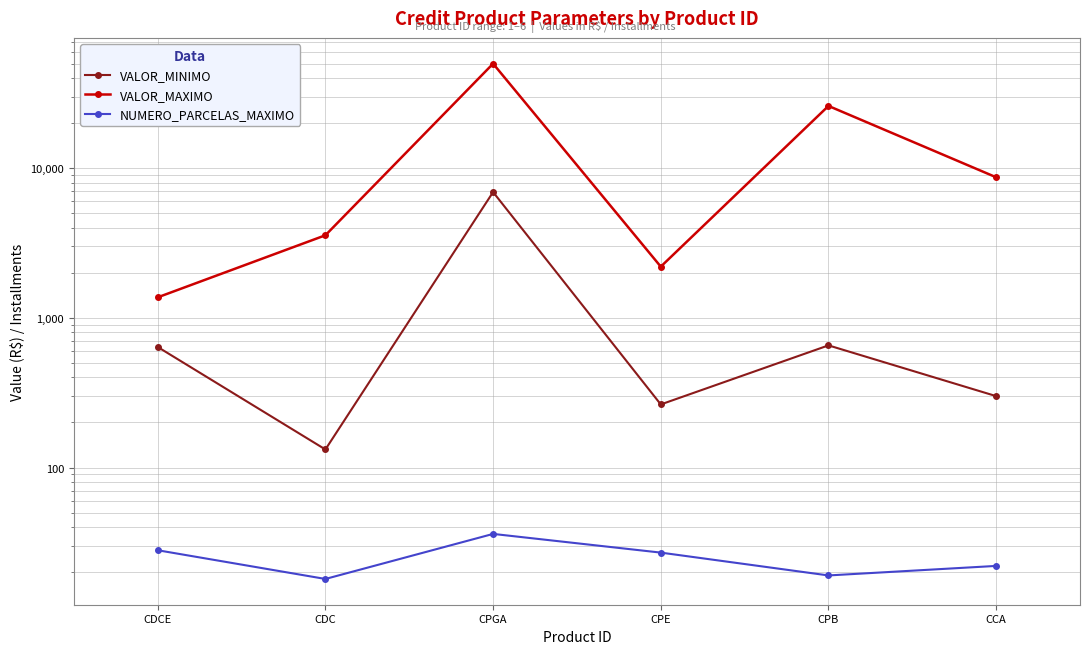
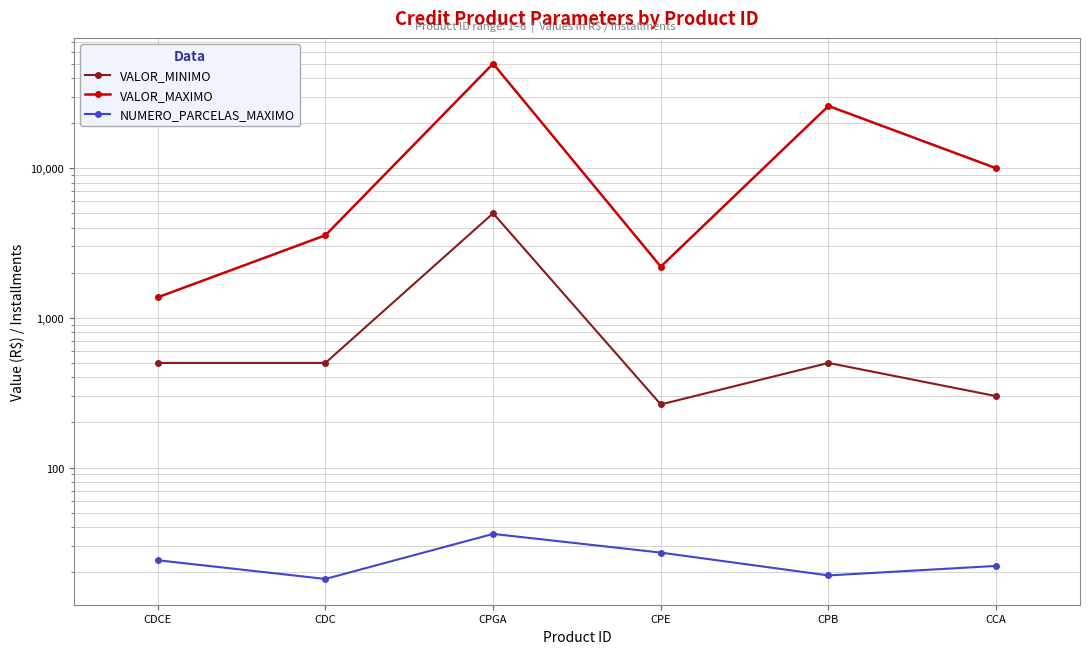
  {
    "VALOR_MINIMO": {
-     "CDCE": "640",
-     "CDC": "130",
-     "CPGA": "7,000",
+     "CDCE": "500",
+     "CDC": "500",
+     "CPGA": "5,000",
      "CPE": "260",
-     "CPB": "700",
+     "CPB": "500",
      "CCA": "300"
    },
    "VALOR_MAXIMO": {
      "CDCE": "1,400",
      "CDC": "3,600",
      "CPGA": "50,000",
      "CPE": "2,200",
      "CPB": "26,000",
-     "CCA": "9,000"
+     "CCA": "10,000"
    },
    "NUMERO_PARCELAS_MAXIMO": {
-     "CDCE": "28",
+     "CDCE": "24",
      "CDC": "18",
      "CPGA": "36",
      "CPE": "27",
      "CPB": "19",
      "CCA": "22"
    }
  }
